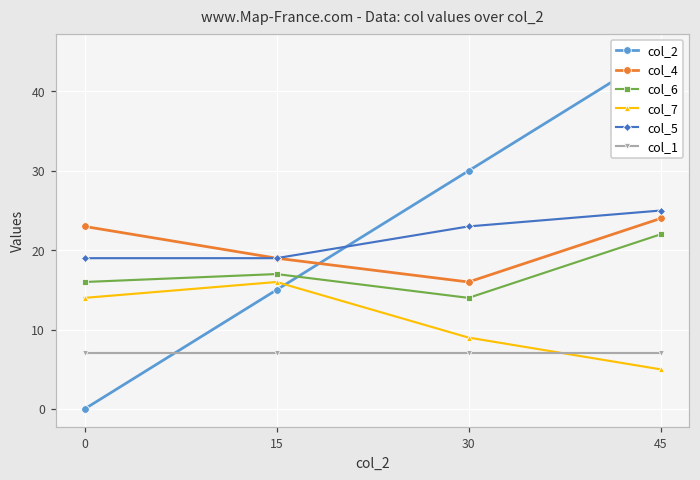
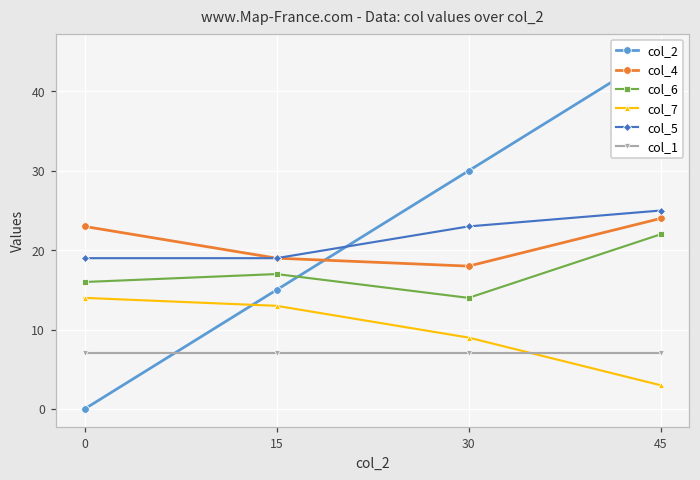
  {
    "col_4": {
      "0": 23,
-     "30": 16,
+     "30": 18,
      "45": 24
    },
    "col_6": {
      "0": 16,
      "15": 17,
      "30": 14,
      "45": 22
    },
    "col_7": {
      "0": 14,
-     "15": 16,
+     "15": 13,
      "30": 9,
-     "45": 5
+     "45": 3
    },
    "col_1": {
      "0": 7,
      "15": 7,
      "30": 7,
      "45": 7
    }
  }
